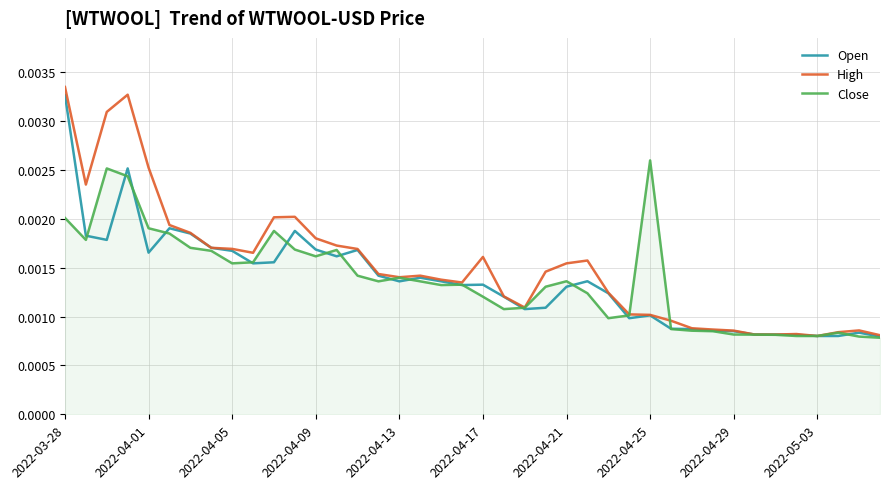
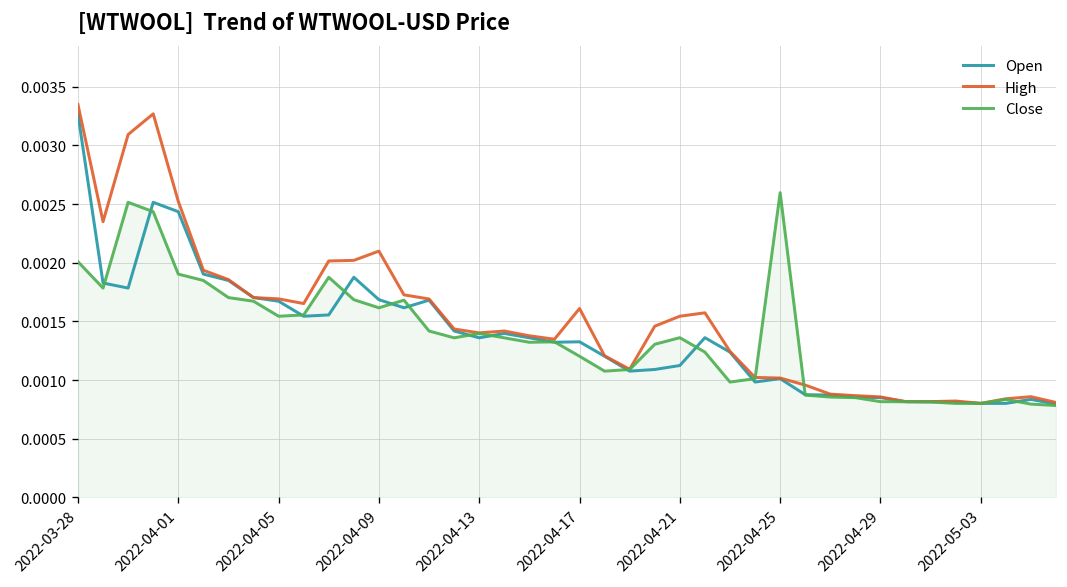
  {
    "Open": {
      "2022-03-28": 0.0033,
-     "2022-04-01": 0.0017,
+     "2022-04-01": 0.0024,
      "2022-04-09": 0.0017,
      "2022-04-13": 0.0014,
      "2022-04-17": 0.0013,
-     "2022-04-21": 0.0013
+     "2022-04-21": 0.0011
    },
    "High": {
      "2022-03-28": 0.0033,
      "2022-04-01": 0.0025,
-     "2022-04-09": 0.0018,
+     "2022-04-09": 0.0021,
      "2022-04-17": 0.0016,
      "2022-04-21": 0.0015
    },
    "Close": {
      "2022-03-28": 0.0020,
      "2022-04-01": 0.0019,
      "2022-04-05": 0.0015,
      "2022-04-09": 0.0016,
      "2022-04-17": 0.0012,
      "2022-04-21": 0.0014,
      "2022-04-25": 0.0026,
      "2022-04-29": 0.0008
    }
  }
